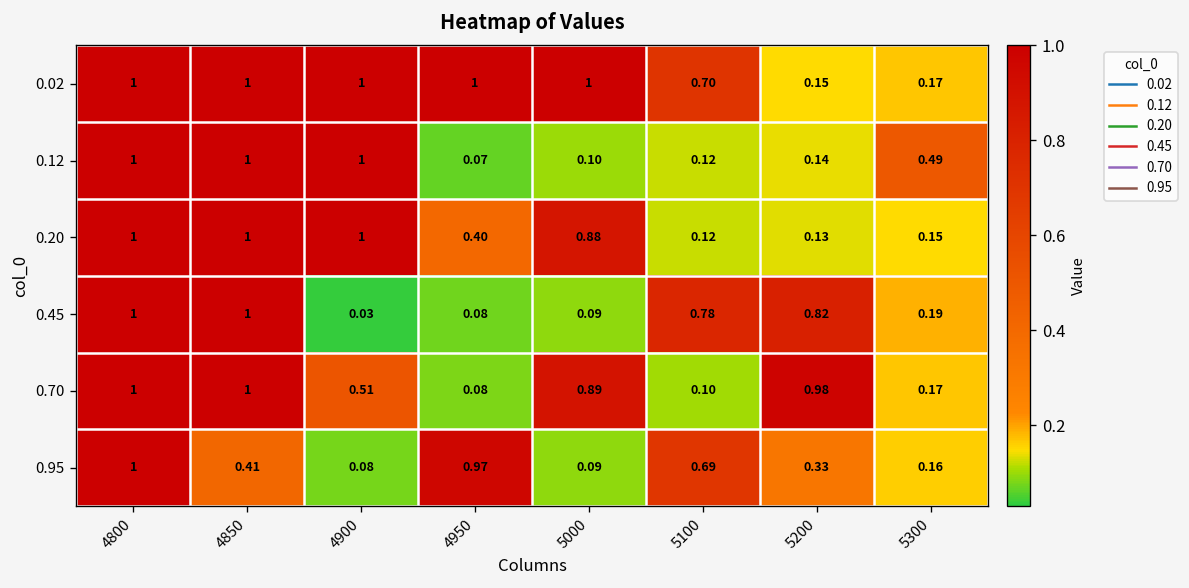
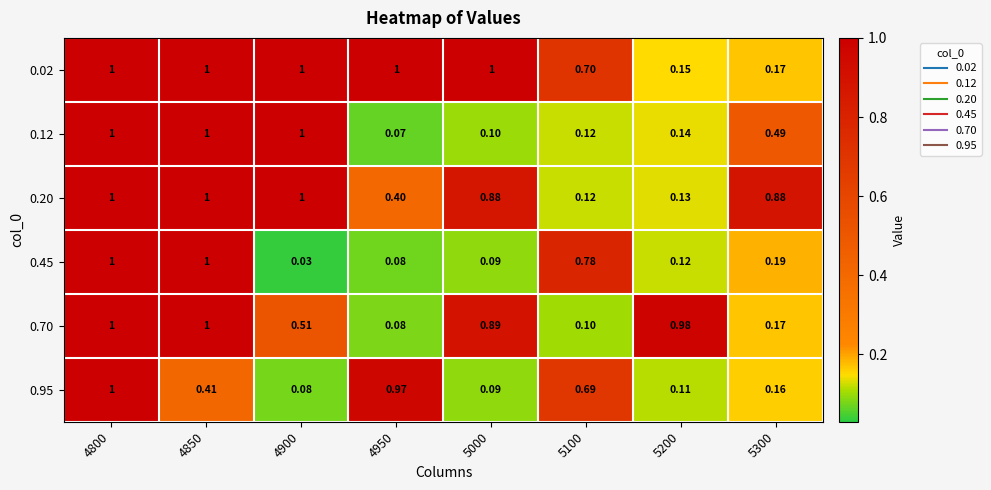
  {
    "0.02": {
      "4800": 1,
      "4850": 1,
      "4900": 1,
      "4950": 1,
      "5000": 1,
      "5100": 0.70,
      "5200": 0.15,
      "5300": 0.17
    },
    "0.12": {
      "4800": 1,
      "4850": 1,
      "4900": 1,
      "4950": 0.07,
      "5000": 0.10,
      "5100": 0.12,
      "5200": 0.14,
      "5300": 0.49
    },
    "0.20": {
      "4800": 1,
      "4850": 1,
      "4900": 1,
      "4950": 0.40,
      "5000": 0.88,
      "5100": 0.12,
      "5200": 0.13,
-     "5300": 0.15
+     "5300": 0.88
    },
    "0.45": {
      "4800": 1,
      "4850": 1,
      "4900": 0.03,
      "4950": 0.08,
      "5000": 0.09,
      "5100": 0.78,
-     "5200": 0.82,
+     "5200": 0.12,
      "5300": 0.19
    },
    "0.70": {
      "4800": 1,
      "4850": 1,
      "4900": 0.51,
      "4950": 0.08,
      "5000": 0.89,
      "5100": 0.10,
      "5200": 0.98,
      "5300": 0.17
    },
    "0.95": {
      "4800": 1,
      "4850": 0.41,
      "4900": 0.08,
      "4950": 0.97,
      "5000": 0.09,
      "5100": 0.69,
-     "5200": 0.33,
+     "5200": 0.11,
      "5300": 0.16
    }
  }
